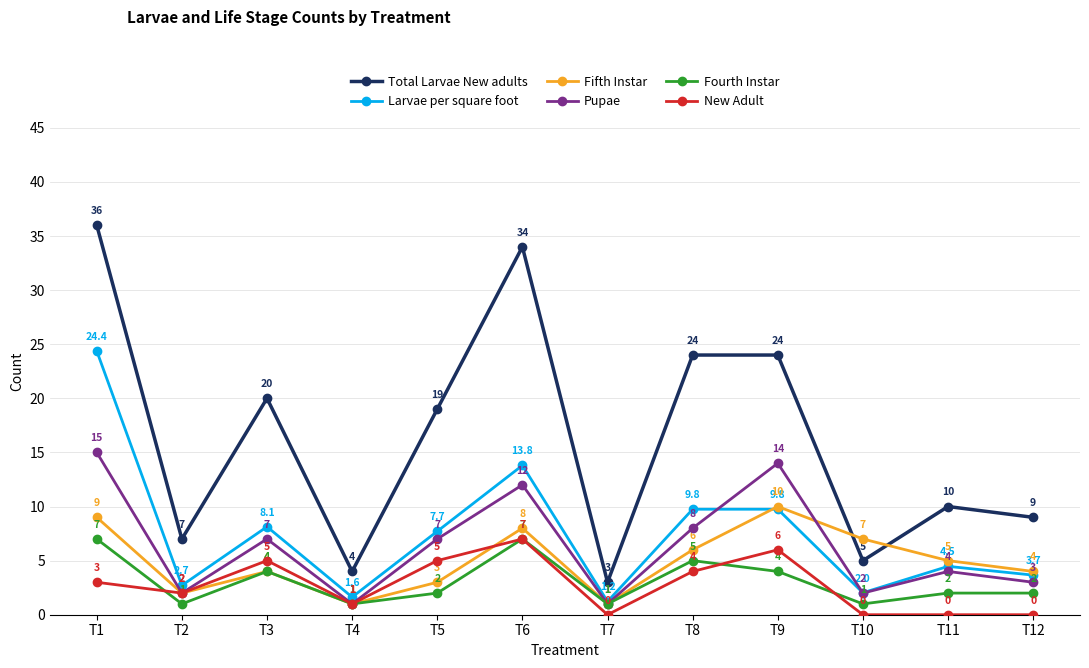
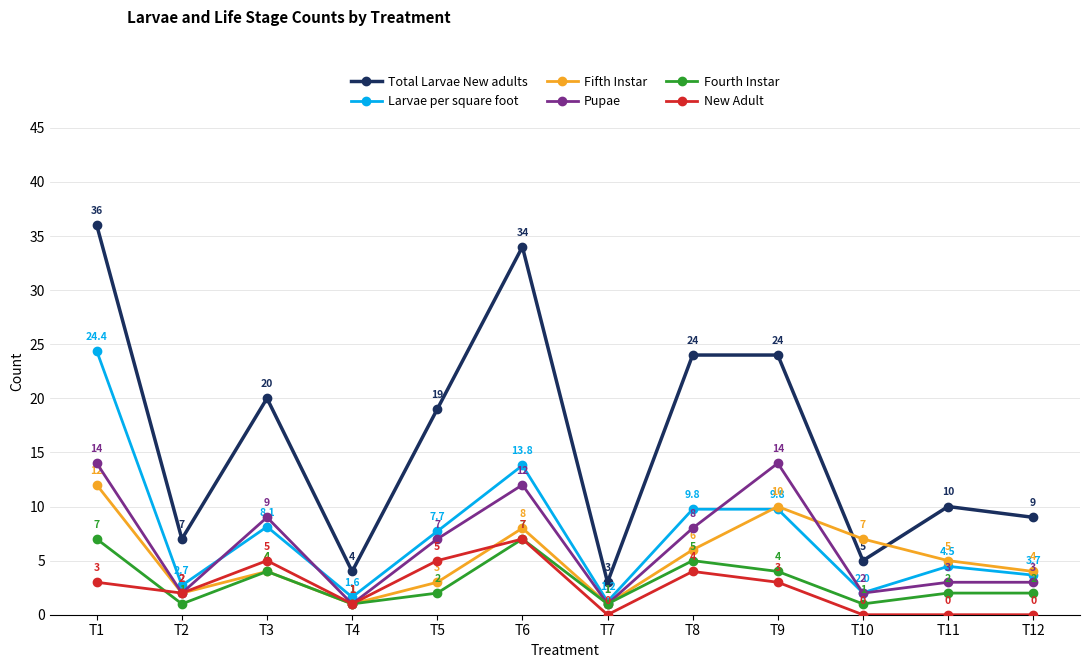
  {
    "Total Larvae New adults": {
      "T1": 36,
      "T2": 7,
      "T3": 20,
      "T4": 4,
      "T5": 19,
      "T6": 34,
      "T7": 3,
      "T8": 24,
      "T9": 24,
      "T10": 5,
      "T11": 10,
      "T12": 9
    },
    "Larvae per square foot": {
      "T1": 24.4,
      "T2": 2.7,
      "T4": 1.6,
      "T5": 7.7,
      "T6": 13.8,
      "T8": 9.8
    },
    "Fifth Instar": {
-     "T1": 9,
+     "T1": 12,
      "T5": 3,
      "T6": 8,
      "T8": 6,
      "T10": 7
    },
    "Pupae": {
-     "T1": 15,
-     "T3": 7,
+     "T1": 14,
+     "T3": 9,
      "T9": 14,
-     "T11": 4
+     "T11": 3
    },
    "Fourth Instar": {
      "T1": 7,
      "T9": 4
    },
    "New Adult": {
      "T1": 3,
      "T3": 5,
      "T5": 5,
-     "T9": 6,
+     "T9": 3,
      "T11": 0,
      "T12": 0
    }
  }
